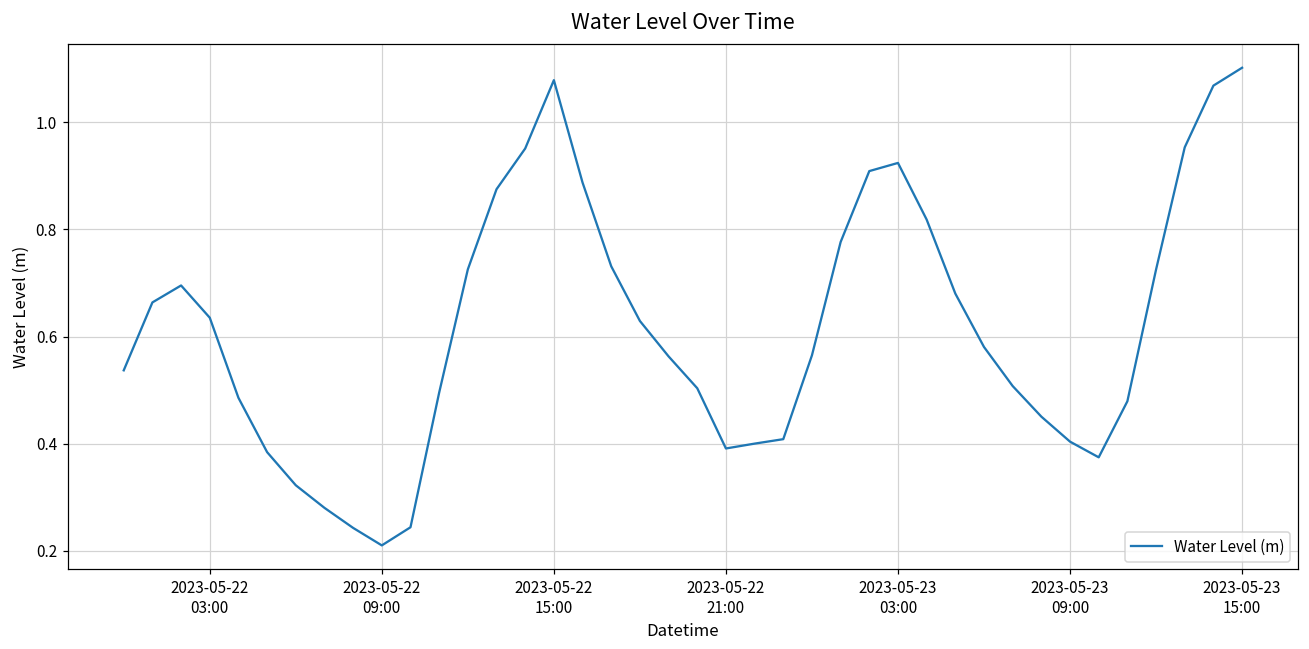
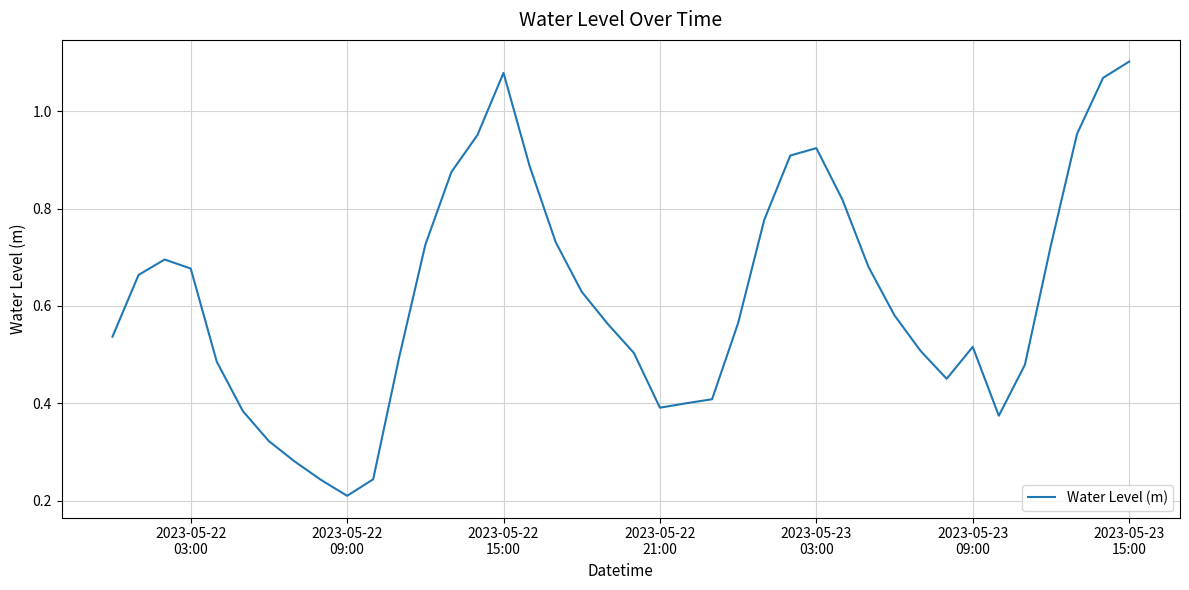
  {
-   "2023-05-22 03:00": 0.64,
+   "2023-05-22 03:00": 0.68,
    "2023-05-22 09:00": 0.21,
    "2023-05-22 15:00": 1.08,
    "2023-05-22 21:00": 0.39,
    "2023-05-23 03:00": 0.92,
-   "2023-05-23 09:00": 0.40,
+   "2023-05-23 09:00": 0.52,
    "2023-05-23 15:00": 1.10
  }
